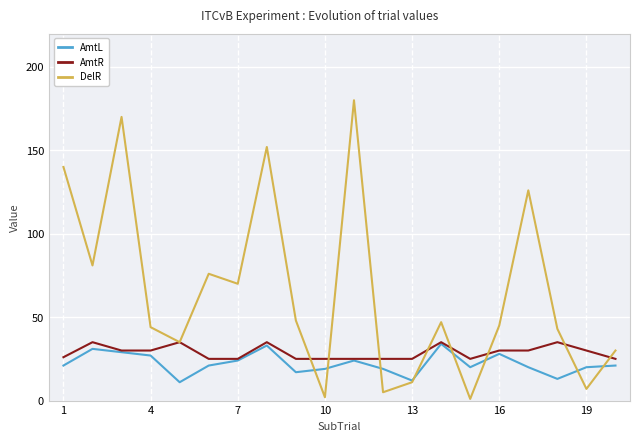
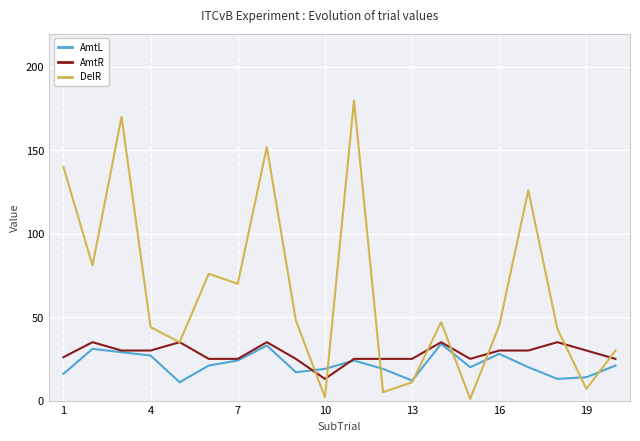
  {
    "AmtL": {
-     "1": 21,
+     "1": 16,
      "4": 27,
      "10": 19,
      "16": 28,
-     "19": 20
+     "19": 14
    },
    "AmtR": {
      "1": 26,
      "4": 30,
-     "10": 25,
+     "10": 13,
      "13": 25,
      "16": 30,
      "19": 30
    },
    "DelR": {
      "1": 140,
      "4": 44,
      "7": 70,
      "10": 2,
      "16": 45,
      "19": 7
    }
  }
